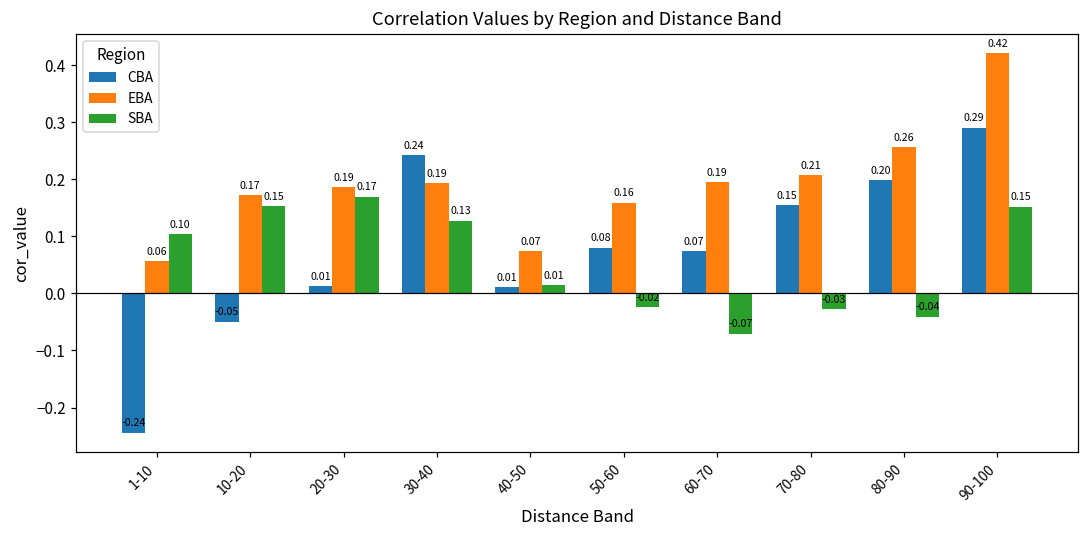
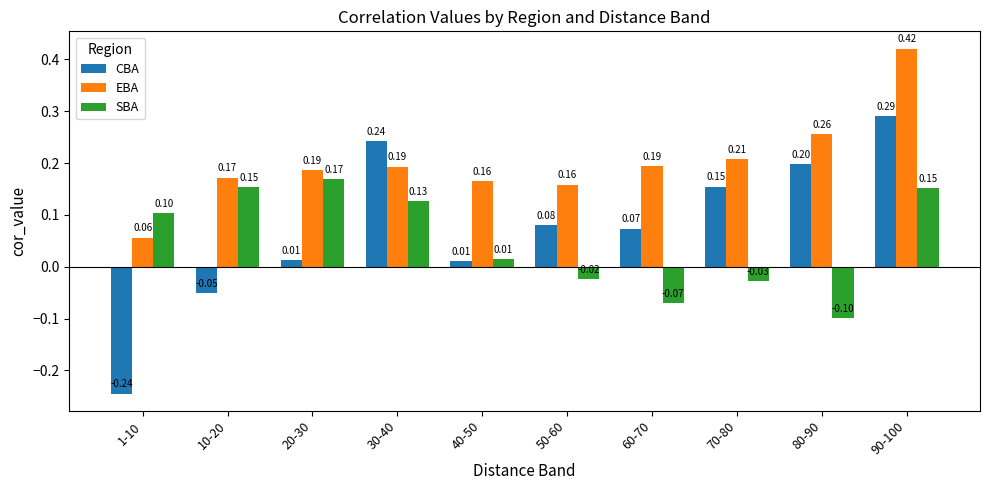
  {
    "CBA": {
      "1-10": -0.24,
      "10-20": -0.05,
      "20-30": 0.01,
      "30-40": 0.24,
      "40-50": 0.01,
      "50-60": 0.08,
      "60-70": 0.07,
      "70-80": 0.15,
      "80-90": 0.20,
      "90-100": 0.29
    },
    "EBA": {
      "1-10": 0.06,
      "10-20": 0.17,
      "20-30": 0.19,
      "30-40": 0.19,
-     "40-50": 0.07,
+     "40-50": 0.16,
      "50-60": 0.16,
      "60-70": 0.19,
      "70-80": 0.21,
      "80-90": 0.26,
      "90-100": 0.42
    },
    "SBA": {
      "1-10": 0.10,
      "10-20": 0.15,
      "20-30": 0.17,
      "30-40": 0.13,
      "40-50": 0.01,
      "50-60": -0.02,
      "60-70": -0.07,
      "70-80": -0.03,
-     "80-90": -0.04,
+     "80-90": -0.10,
      "90-100": 0.15
    }
  }
